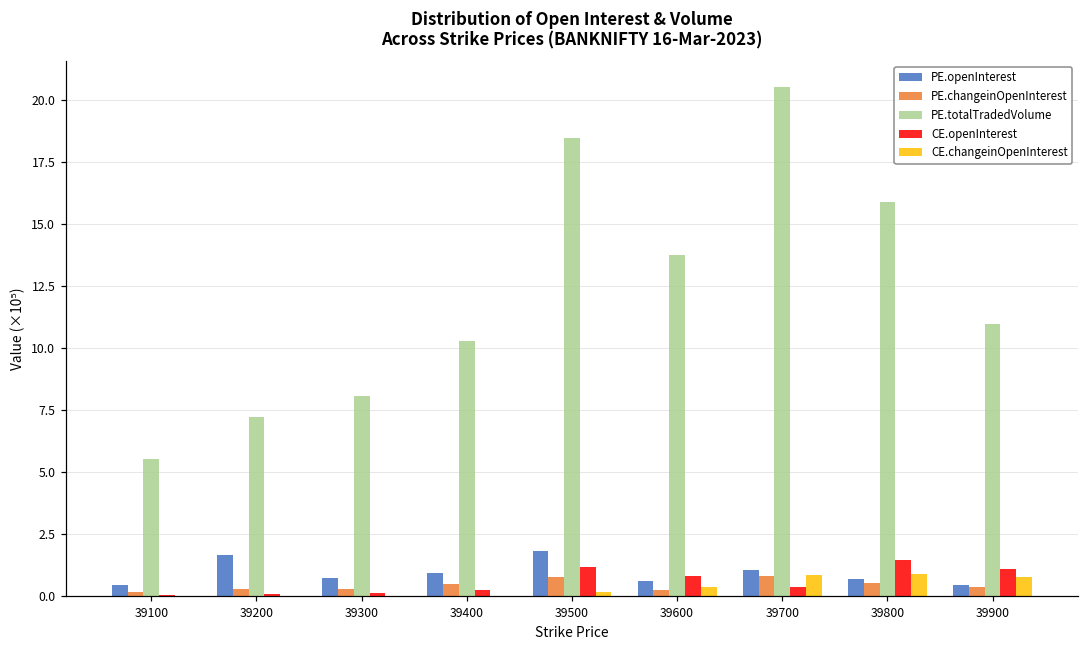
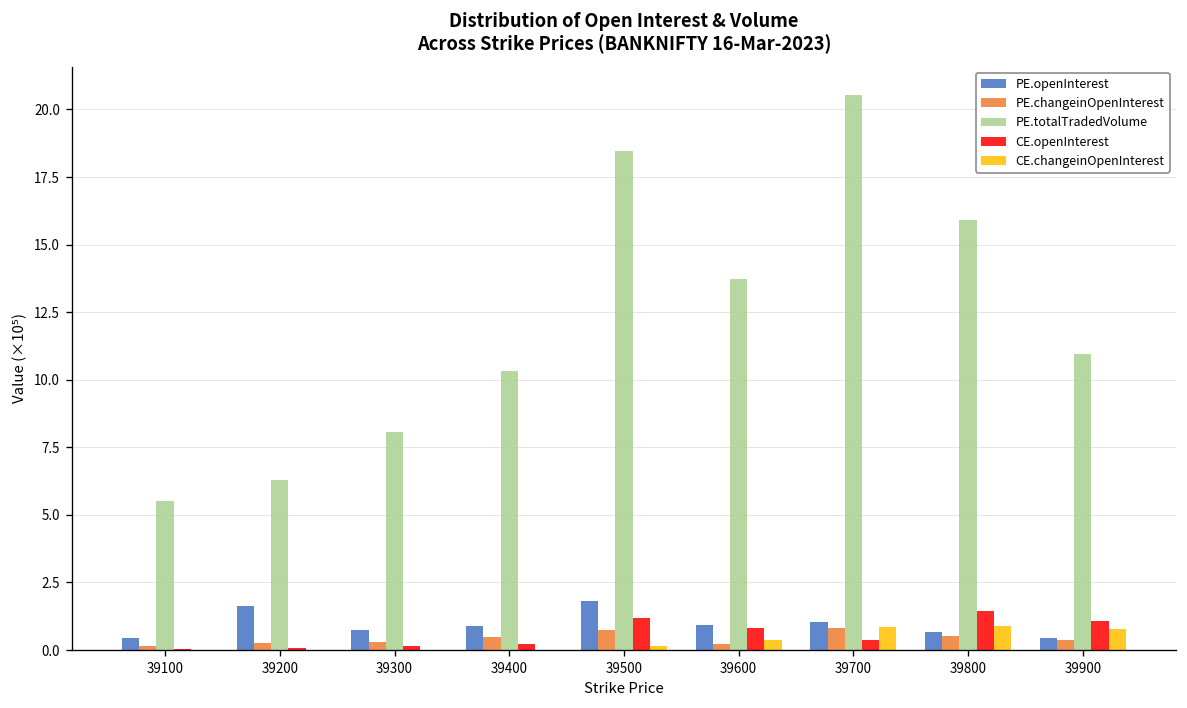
  {
    "PE.openInterest": {
      "39100": 0.4,
      "39200": 1.6,
      "39300": 0.7,
      "39400": 0.9,
      "39500": 1.8,
-     "39600": 0.6,
+     "39600": 0.9,
      "39700": 1.0,
      "39800": 0.7,
      "39900": 0.4
    },
    "PE.changeinOpenInterest": {
      "39100": 0.2,
      "39200": 0.3,
      "39300": 0.3,
      "39400": 0.5,
      "39500": 0.8,
      "39600": 0.2,
      "39700": 0.8,
      "39800": 0.5,
      "39900": 0.4
    },
    "PE.totalTradedVolume": {
      "39100": 5.5,
-     "39200": 7.2,
+     "39200": 6.3,
      "39300": 8.1,
      "39400": 10.3,
      "39500": 18.5,
      "39600": 13.7,
      "39700": 20.6,
      "39800": 15.9,
      "39900": 11.0
    },
    "CE.openInterest": {
      "39300": 0.1,
      "39400": 0.2,
      "39500": 1.2,
      "39600": 0.8,
      "39700": 0.4,
      "39800": 1.4,
      "39900": 1.1
    },
    "CE.changeinOpenInterest": {
      "39500": 0.2,
      "39600": 0.4,
      "39700": 0.8,
      "39800": 0.9,
      "39900": 0.8
    }
  }
